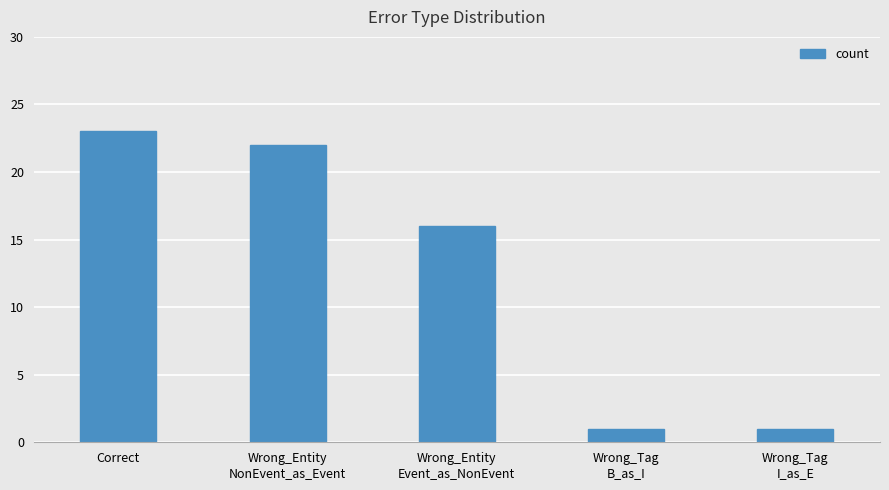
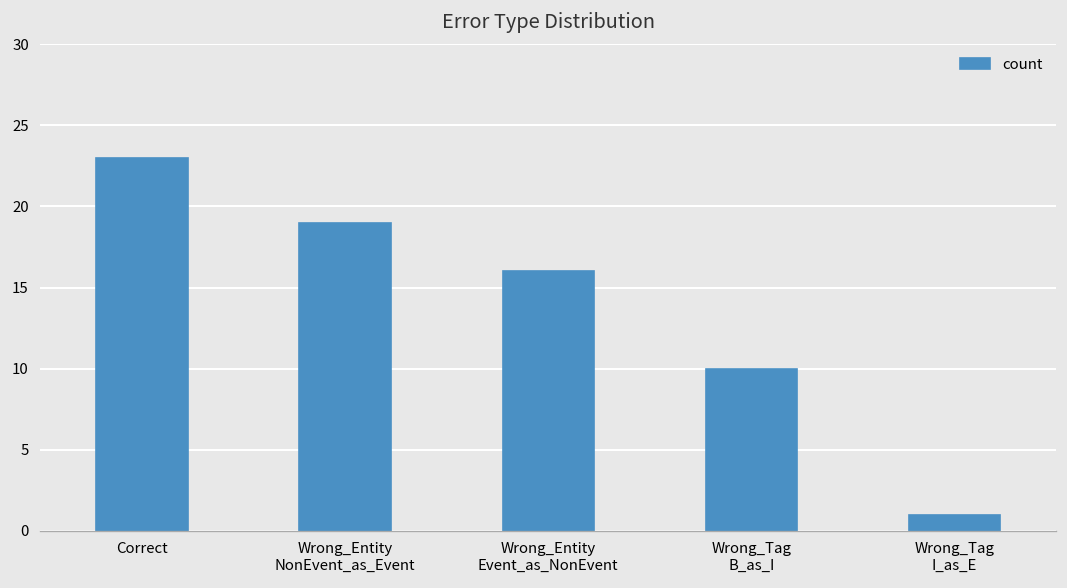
  {
    "Correct": 23,
-   "Wrong_Entity NonEvent_as_Event": 22,
+   "Wrong_Entity NonEvent_as_Event": 19,
    "Wrong_Entity Event_as_NonEvent": 16,
-   "Wrong_Tag B_as_I": 1,
+   "Wrong_Tag B_as_I": 10,
    "Wrong_Tag I_as_E": 1
  }
